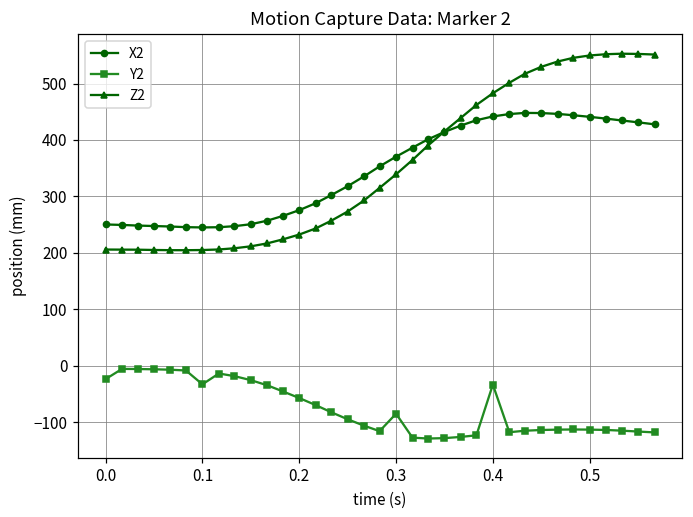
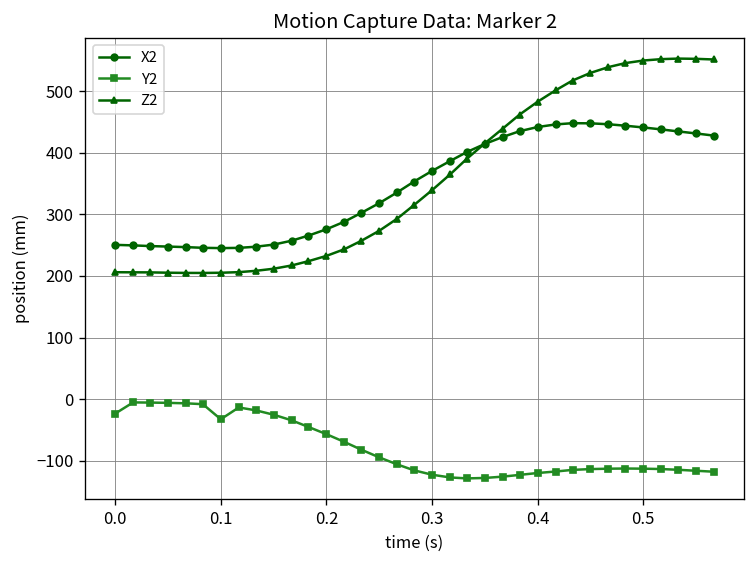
  {
    "Y2": {
      "0.0": -20,
      "0.1": -30,
      "0.2": -60,
-     "0.3": -80,
-     "0.4": -30,
+     "0.3": -120,
+     "0.4": -120,
      "0.5": -110
    }
  }
